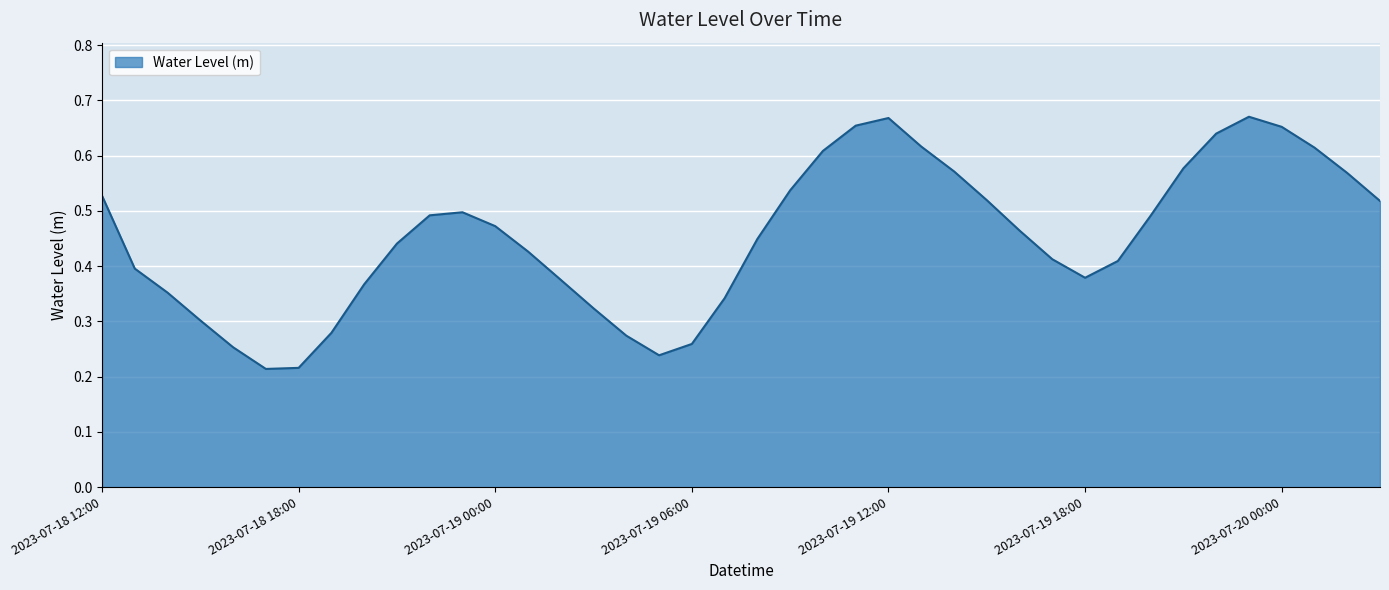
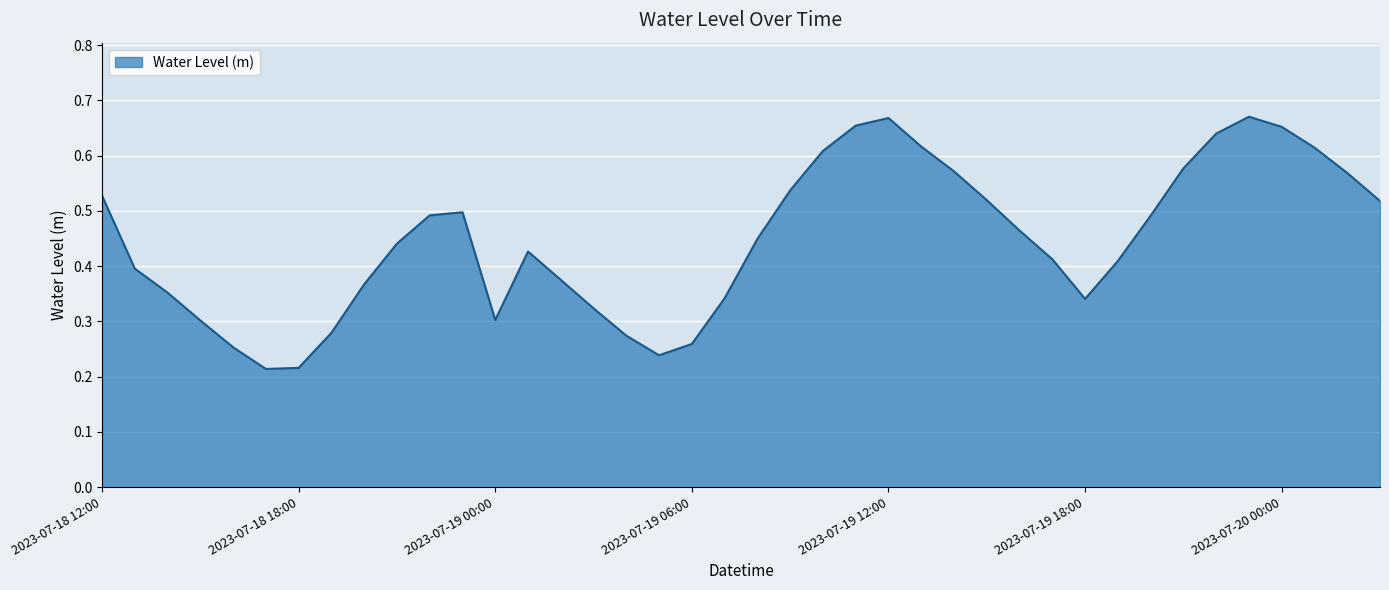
  {
    "2023-07-18 12:00": 0.53,
    "2023-07-18 18:00": 0.22,
-   "2023-07-19 00:00": 0.47,
+   "2023-07-19 00:00": 0.30,
    "2023-07-19 06:00": 0.26,
    "2023-07-19 12:00": 0.67,
-   "2023-07-19 18:00": 0.38,
+   "2023-07-19 18:00": 0.34,
    "2023-07-20 00:00": 0.65
  }
